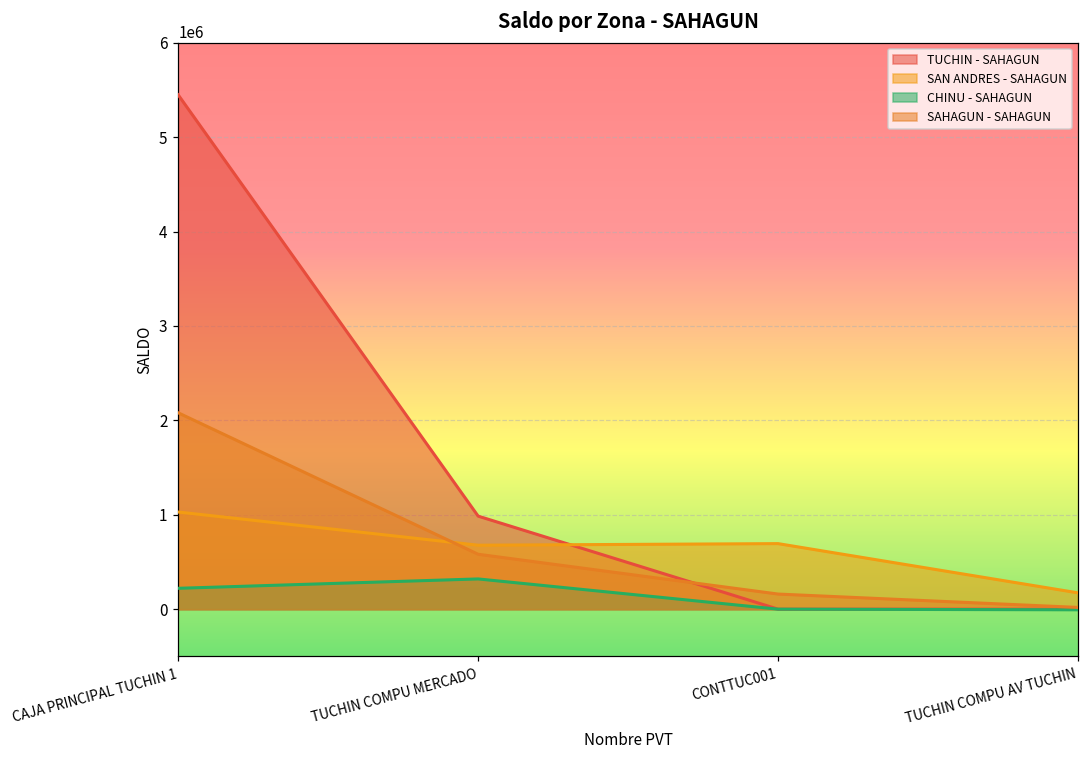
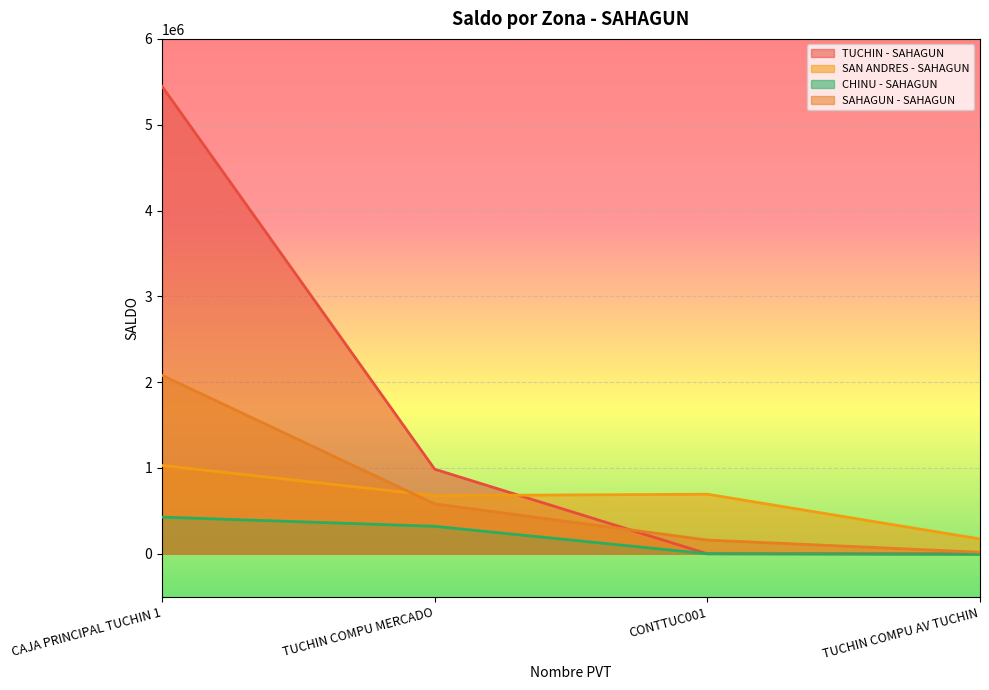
  {
    "CHINU - SAHAGUN": {
-     "CAJA PRINCIPAL TUCHIN 1": 200000,
+     "CAJA PRINCIPAL TUCHIN 1": 400000,
      "TUCHIN COMPU MERCADO": 300000
    }
  }
